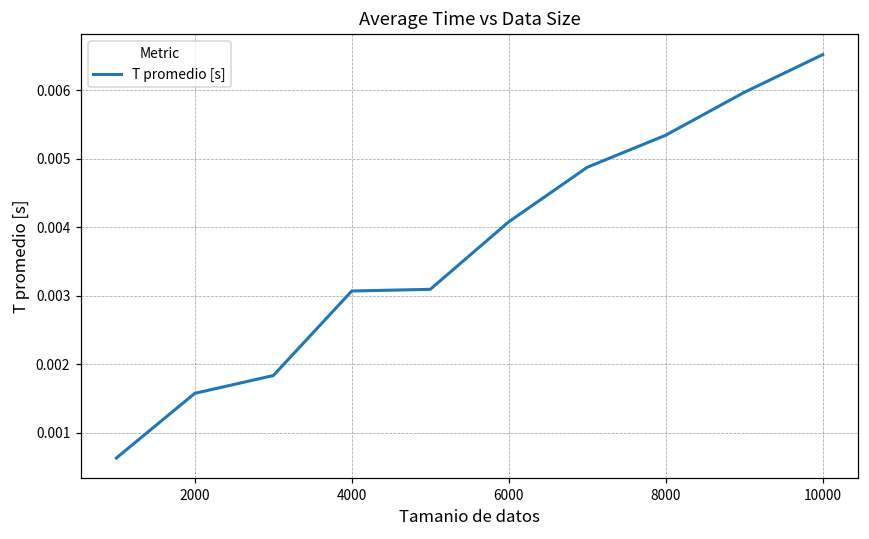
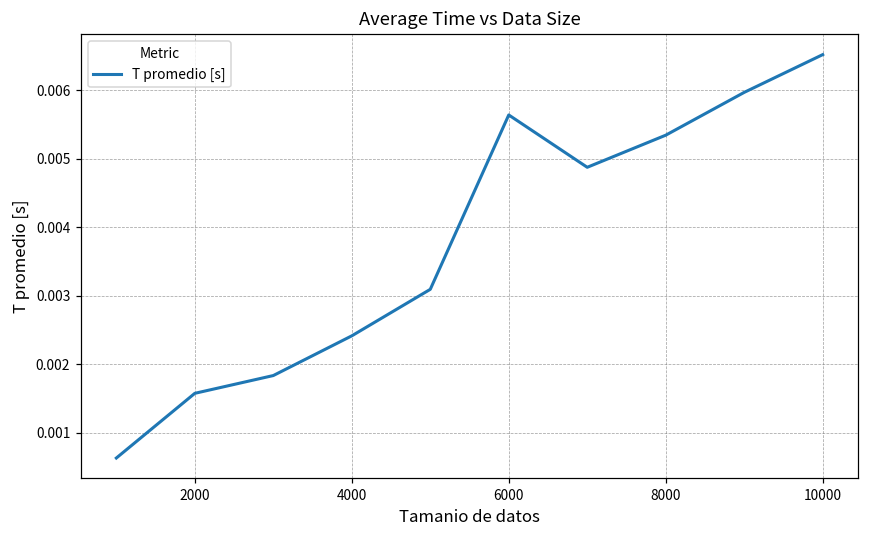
  {
    "2000": 0.0016,
-   "4000": 0.0031,
-   "6000": 0.0041,
+   "4000": 0.0024,
+   "6000": 0.0056,
    "8000": 0.0053,
    "10000": 0.0065
  }
